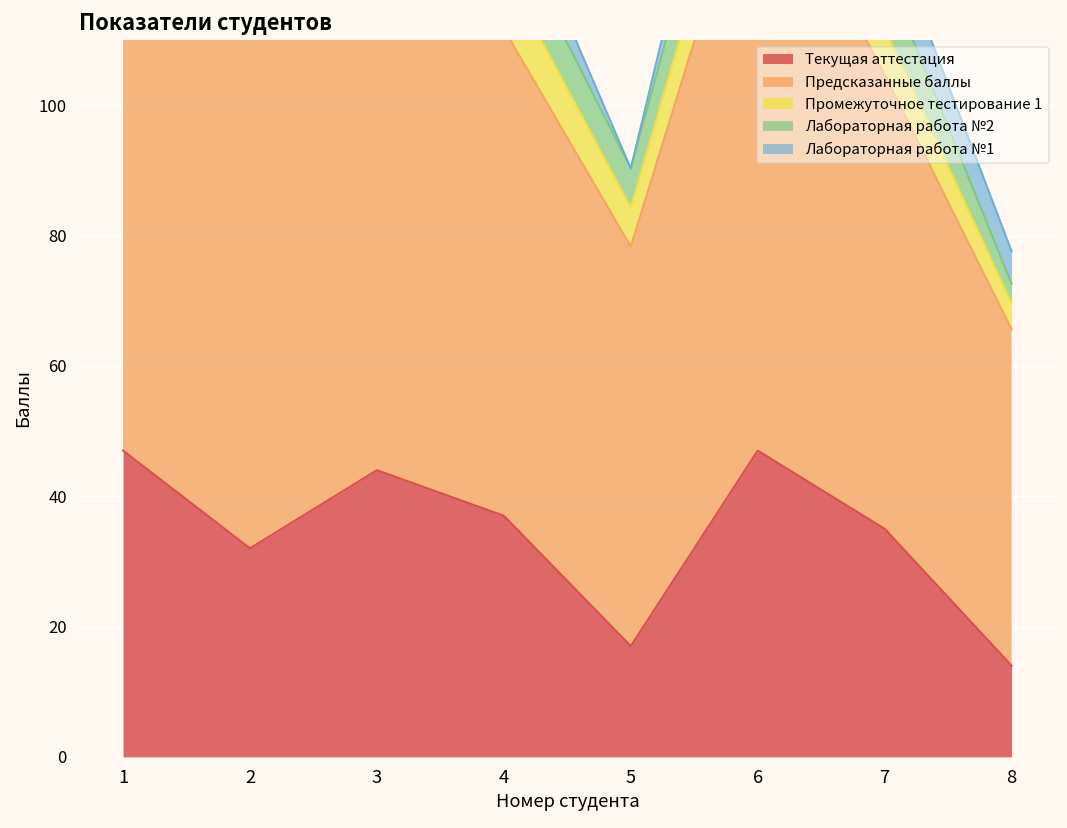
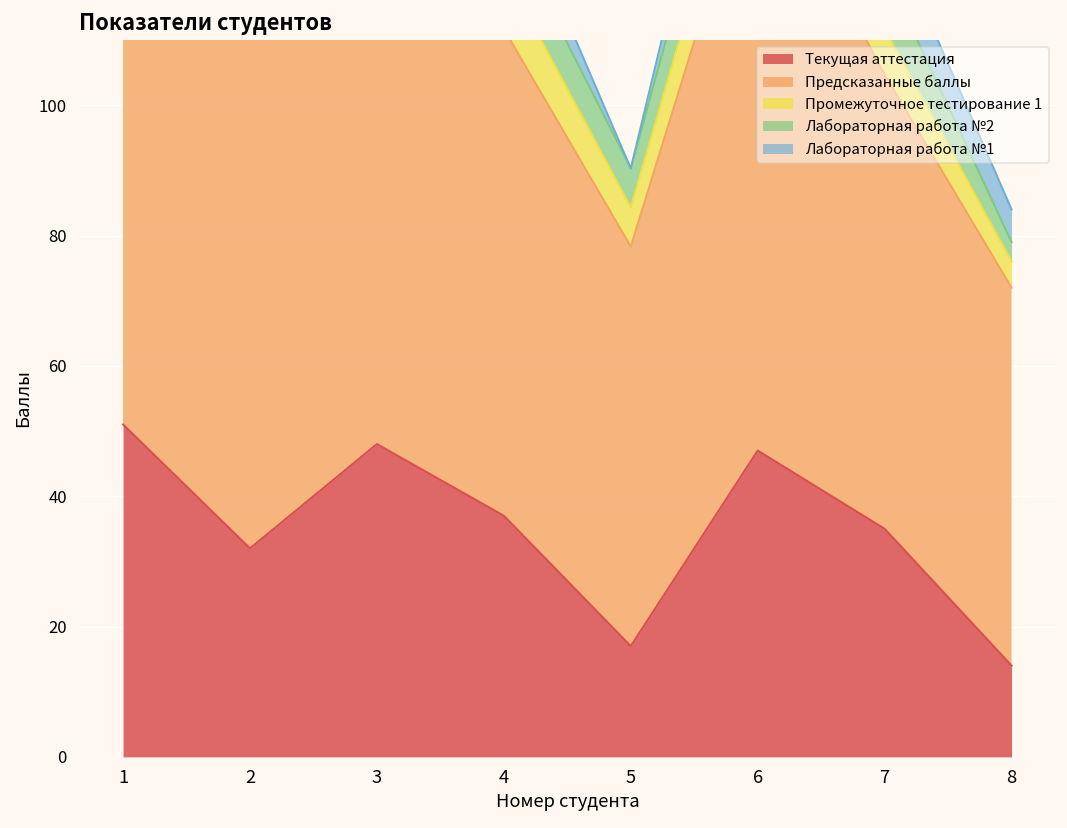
  {
    "Текущая аттестация": {
-     "1": 47,
+     "1": 51,
      "2": 32,
-     "3": 44,
+     "3": 48,
      "4": 37,
      "5": 17,
      "6": 47,
      "7": 35,
      "8": 14
    },
    "Предсказанные баллы": {
      "5": 61,
-     "8": 52
+     "8": 58
    },
    "Промежуточное тестирование 1": {
      "5": 6,
      "8": 4
    },
    "Лабораторная работа №2": {
      "8": 3
    },
    "Лабораторная работа №1": {
      "8": 5
    }
  }
